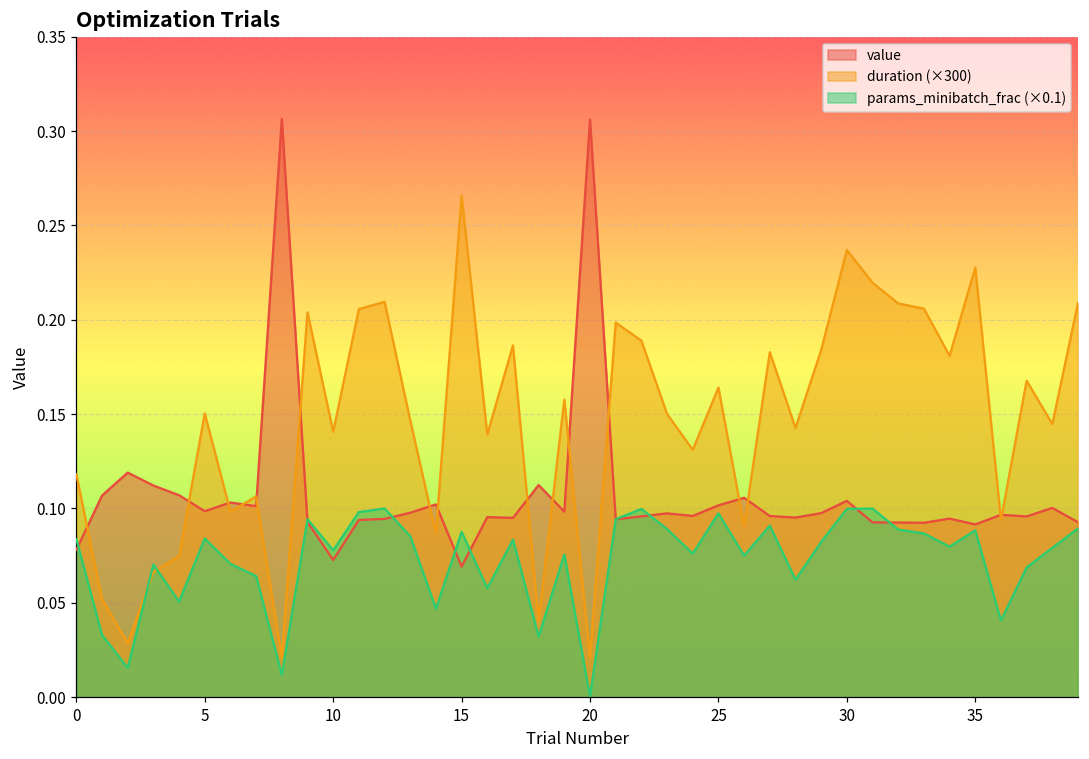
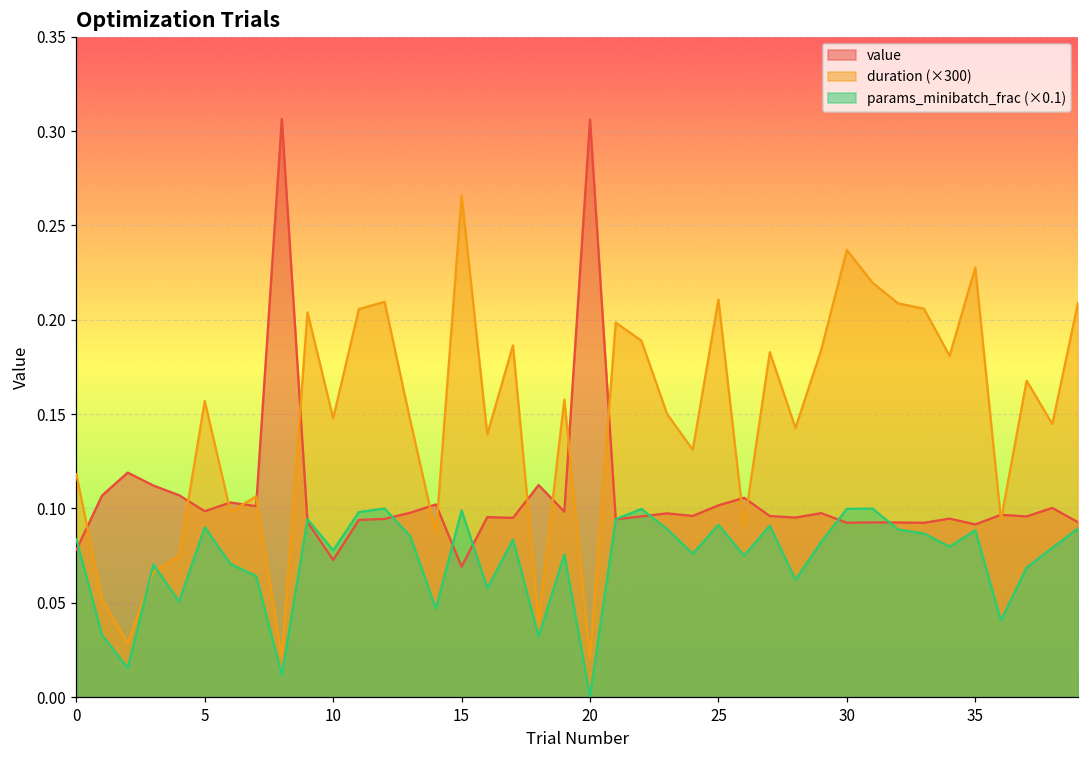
  {
    "value": {
      "0": 0.078,
      "5": 0.098,
      "10": 0.073,
      "15": 0.069,
      "20": 0.306,
      "25": 0.102,
-     "30": 0.104,
+     "30": 0.092,
      "35": 0.091
    },
    "duration (×300)": {
      "0": 0.118,
-     "5": 0.150,
-     "10": 0.141,
+     "5": 0.157,
+     "10": 0.148,
      "15": 0.266,
      "20": 0.021,
-     "25": 0.164,
+     "25": 0.211,
      "30": 0.237,
      "35": 0.228
    },
    "params_minibatch_frac (×0.1)": {
      "0": 0.084,
-     "5": 0.084,
+     "5": 0.090,
      "10": 0.078,
-     "15": 0.088,
+     "15": 0.099,
      "20": 0.000,
-     "25": 0.097,
+     "25": 0.091,
      "30": 0.100,
      "35": 0.088
    }
  }
